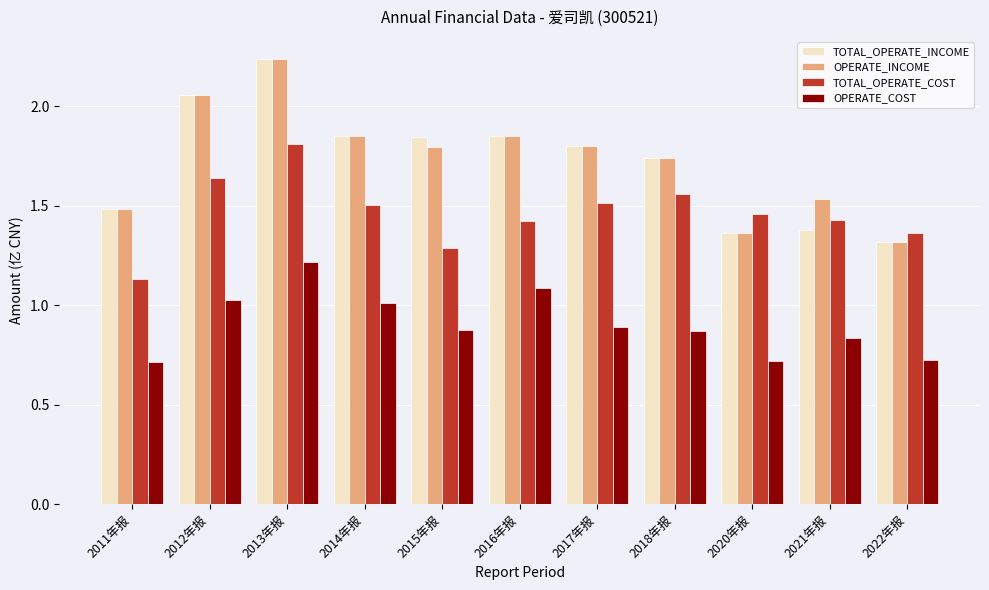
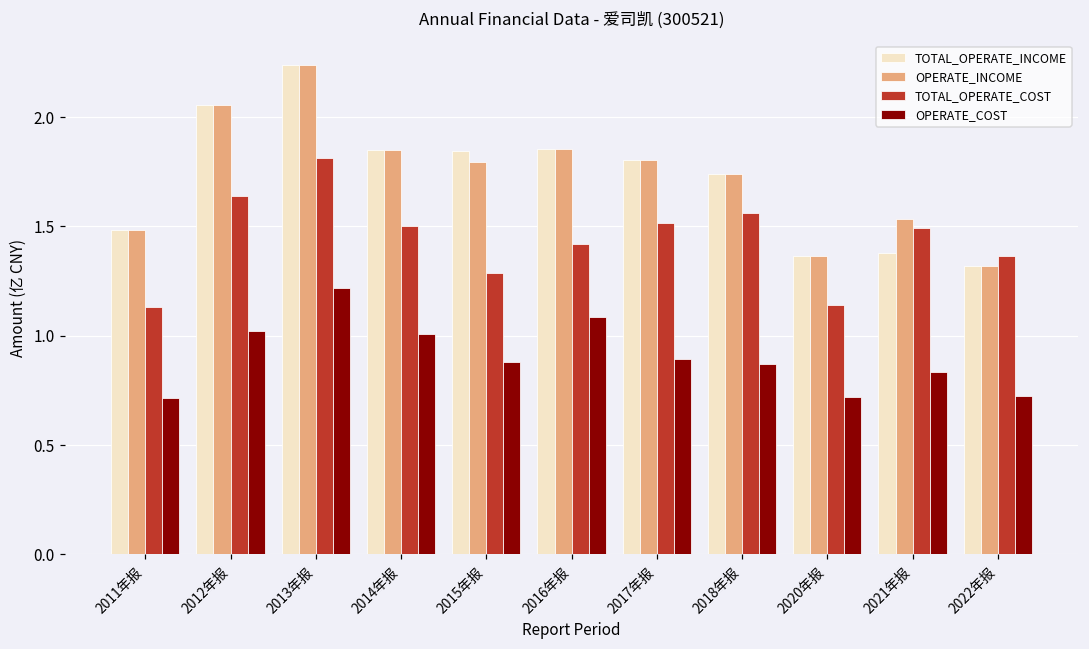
  {
    "TOTAL_OPERATE_INCOME": {
      "2011年报": 1.48,
      "2012年报": 2.05,
      "2013年报": 2.24,
      "2014年报": 1.85,
      "2015年报": 1.84,
      "2016年报": 1.85,
      "2017年报": 1.80,
      "2018年报": 1.74,
      "2020年报": 1.36,
      "2021年报": 1.38,
      "2022年报": 1.32
    },
    "OPERATE_INCOME": {
      "2011年报": 1.48,
      "2012年报": 2.05,
      "2013年报": 2.24,
      "2014年报": 1.85,
      "2015年报": 1.79,
      "2016年报": 1.85,
      "2017年报": 1.80,
      "2018年报": 1.74,
      "2020年报": 1.36,
      "2021年报": 1.53,
      "2022年报": 1.32
    },
    "TOTAL_OPERATE_COST": {
      "2011年报": 1.13,
      "2012年报": 1.64,
      "2013年报": 1.81,
      "2014年报": 1.50,
      "2015年报": 1.29,
      "2016年报": 1.42,
      "2017年报": 1.52,
      "2018年报": 1.56,
-     "2020年报": 1.46,
-     "2021年报": 1.43,
+     "2020年报": 1.14,
+     "2021年报": 1.49,
      "2022年报": 1.36
    },
    "OPERATE_COST": {
      "2011年报": 0.72,
      "2012年报": 1.02,
      "2013年报": 1.22,
      "2014年报": 1.01,
      "2015年报": 0.88,
      "2016年报": 1.09,
      "2017年报": 0.89,
      "2018年报": 0.87,
      "2020年报": 0.72,
      "2021年报": 0.83,
      "2022年报": 0.72
    }
  }
